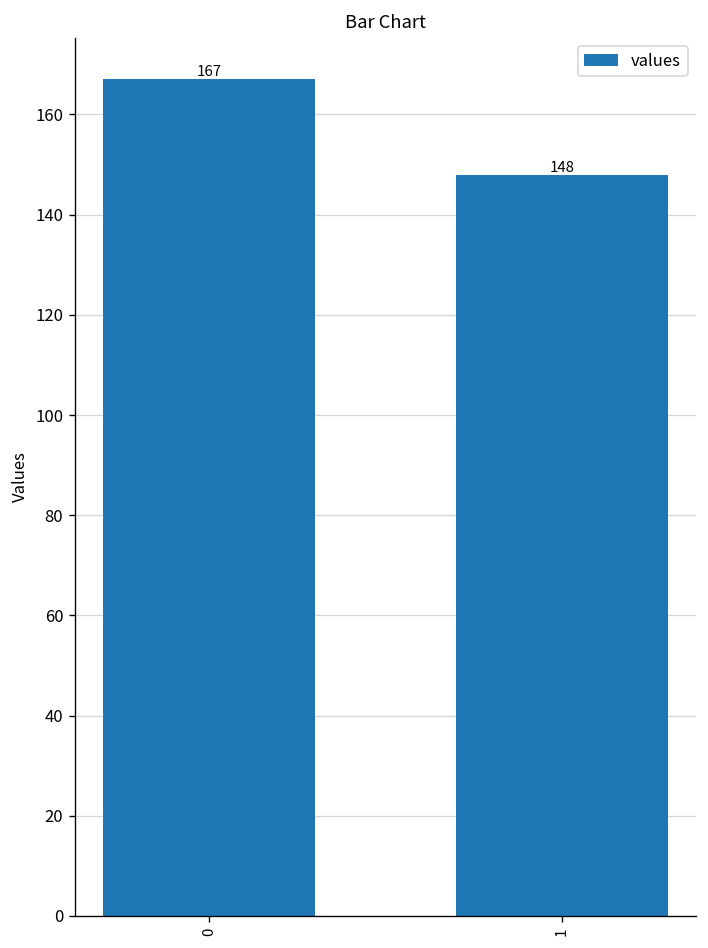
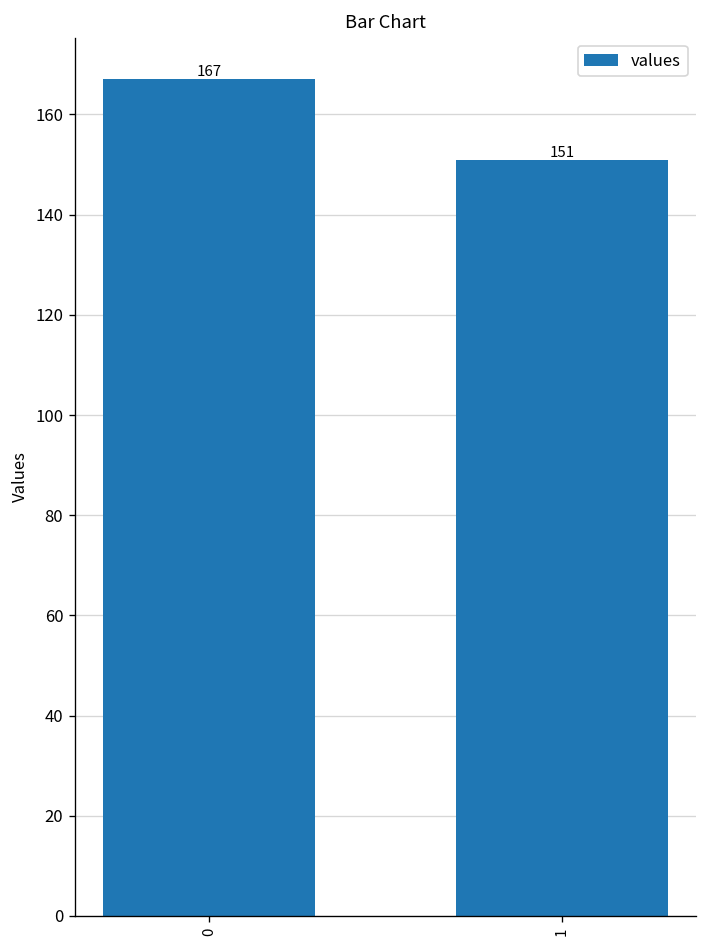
  {
    "0": 167,
-   "1": 148
+   "1": 151
  }
